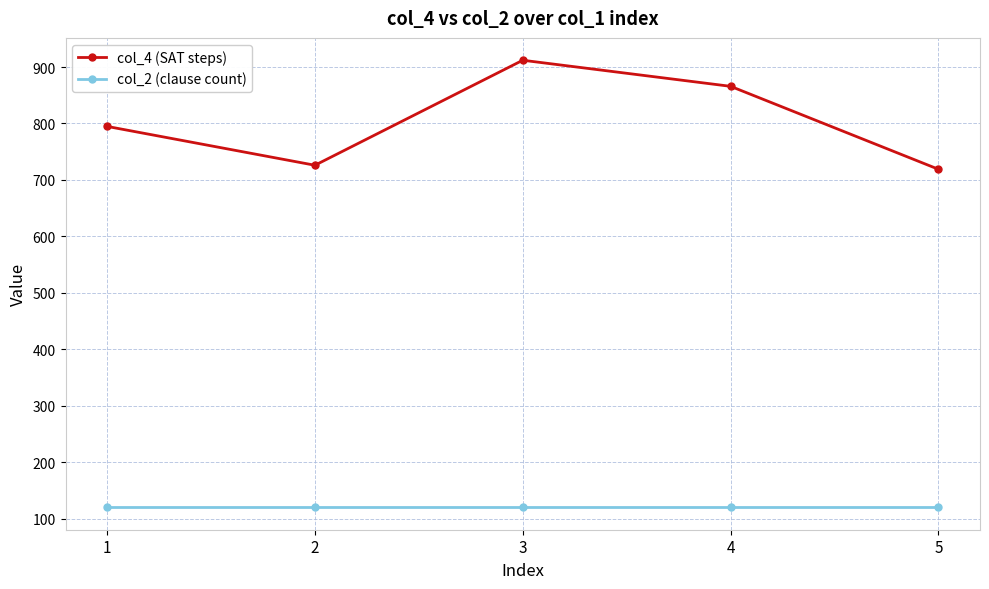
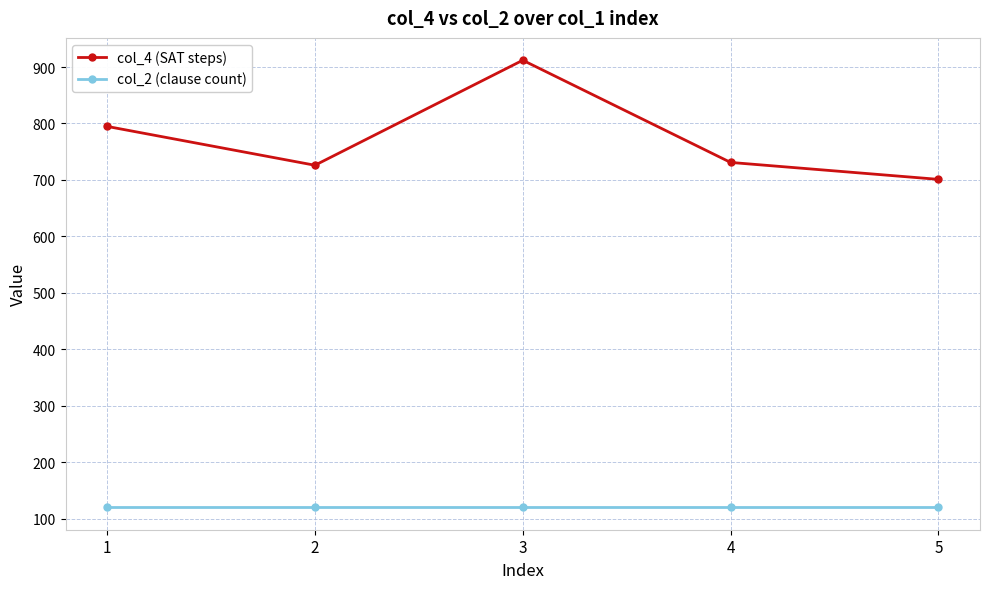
  {
    "col_4 (SAT steps)": {
      "1": 790,
      "2": 730,
      "3": 910,
-     "4": 870,
-     "5": 720
+     "4": 730,
+     "5": 700
    },
    "col_2 (clause count)": {
      "1": 120,
      "2": 120,
      "3": 120,
      "4": 120,
      "5": 120
    }
  }
